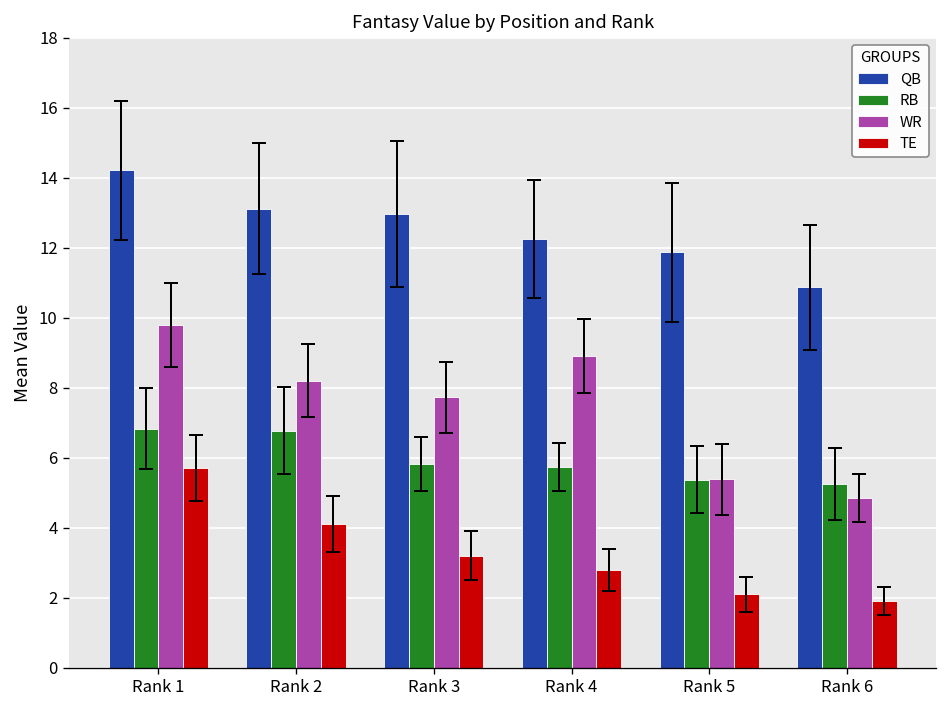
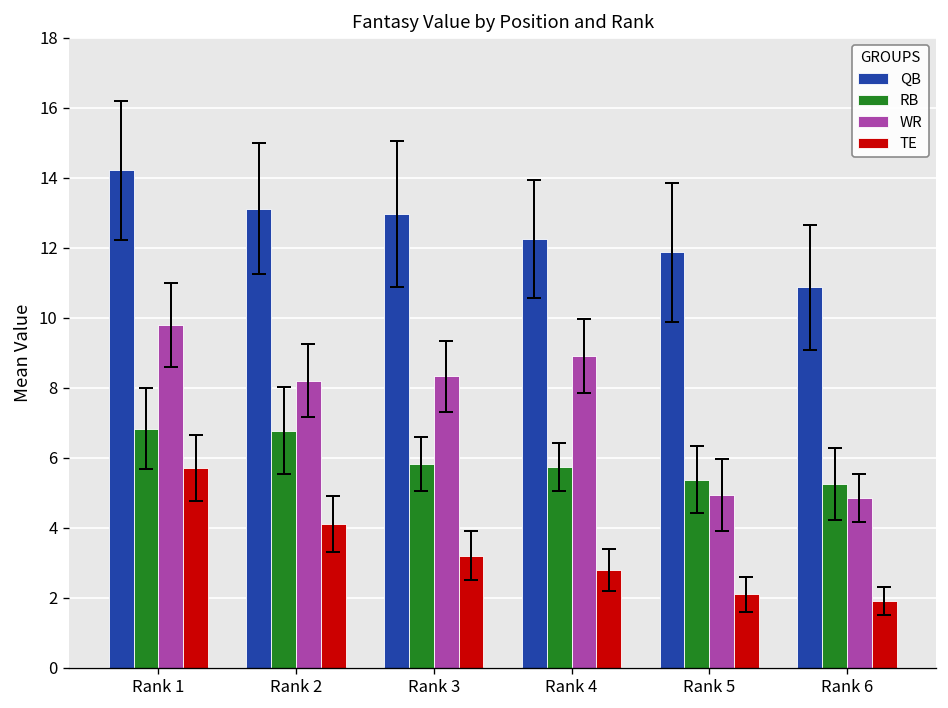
  {
    "RB": {
      "Rank 1": 6.8,
      "Rank 2": 6.8,
      "Rank 3": 5.8,
      "Rank 4": 5.7,
      "Rank 5": 5.4,
      "Rank 6": 5.2
    },
    "WR": {
      "Rank 1": 9.8,
      "Rank 2": 8.2,
-     "Rank 3": 7.7,
+     "Rank 3": 8.3,
      "Rank 4": 8.9,
-     "Rank 5": 5.4,
+     "Rank 5": 4.9,
      "Rank 6": 4.8
    },
    "TE": {
      "Rank 1": 5.7,
      "Rank 2": 4.1,
      "Rank 3": 3.2,
      "Rank 4": 2.8,
      "Rank 5": 2.1,
      "Rank 6": 1.9
    }
  }
